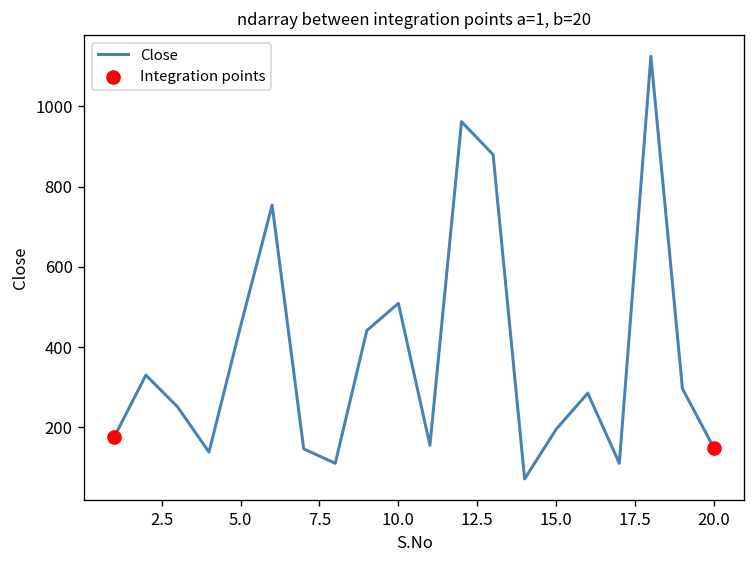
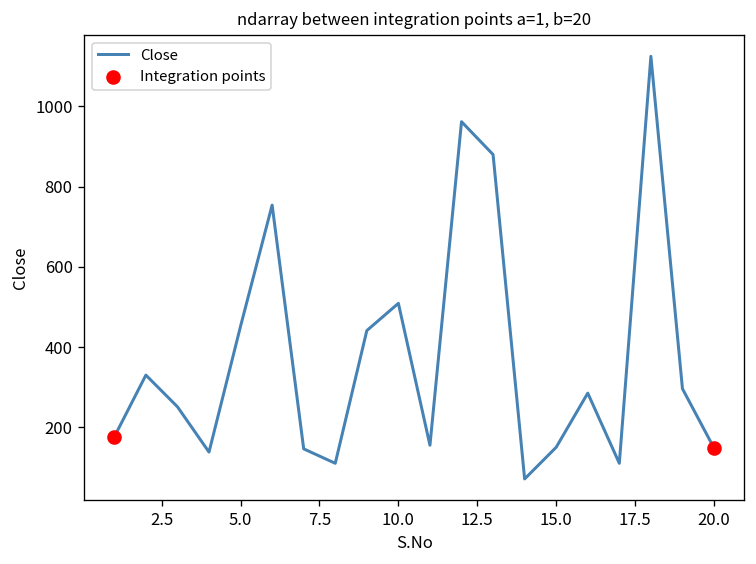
  {
    "Close": {
      "5.0": 450,
      "10.0": 510,
-     "15.0": 200
+     "15.0": 150
    }
  }
